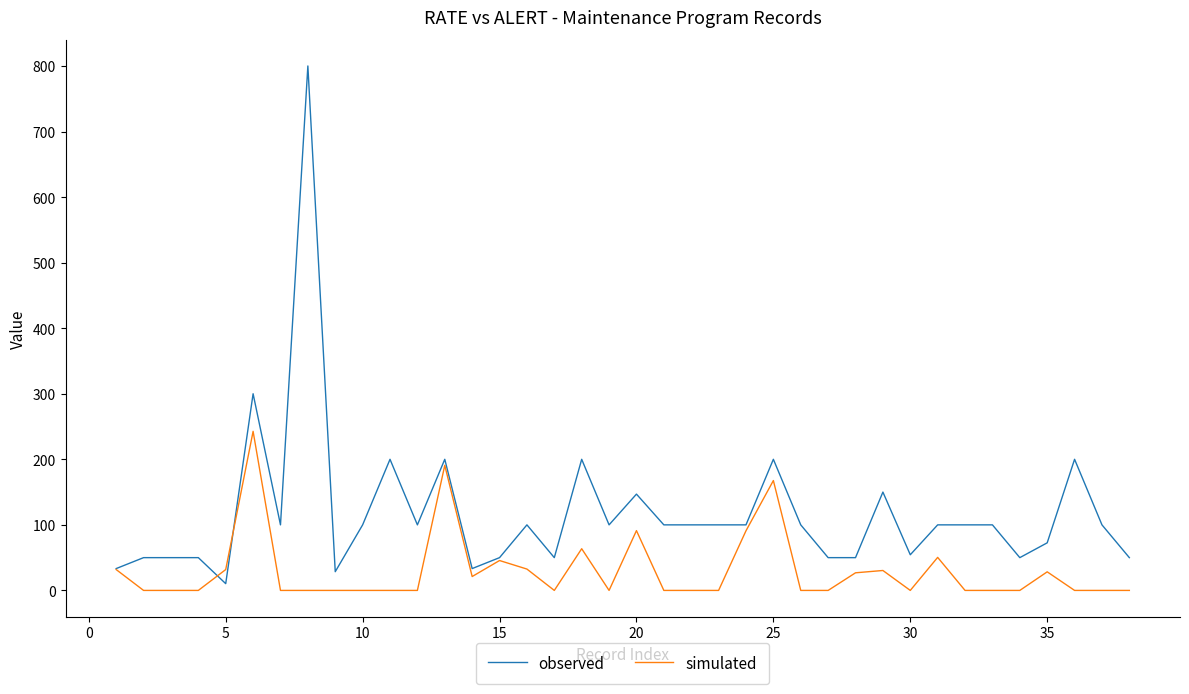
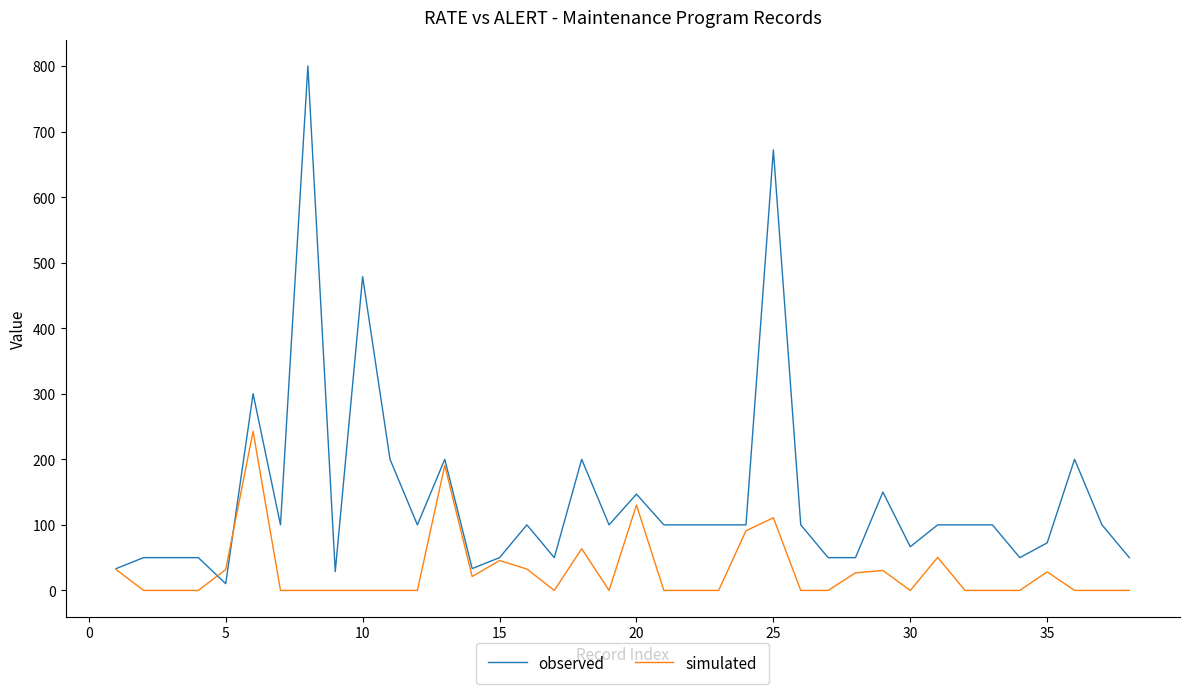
  {
    "observed": {
      "5": 10,
-     "10": 100,
+     "10": 480,
      "15": 50,
      "20": 150,
-     "25": 200,
-     "30": 50,
+     "25": 670,
+     "30": 70,
      "35": 70
    },
    "simulated": {
      "5": 30,
      "10": 0,
      "15": 50,
-     "20": 90,
-     "25": 170,
+     "20": 130,
+     "25": 110,
      "30": 0,
      "35": 30
    }
  }
